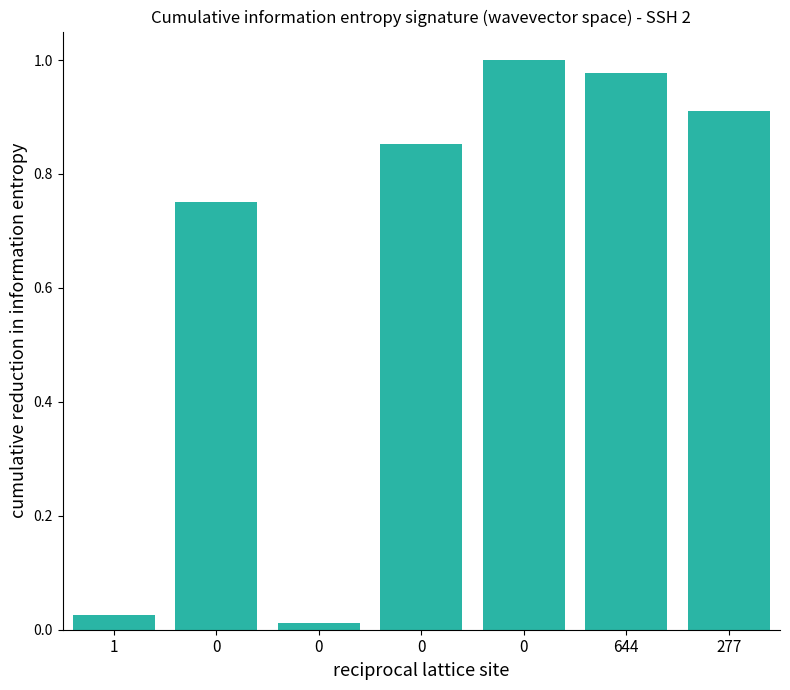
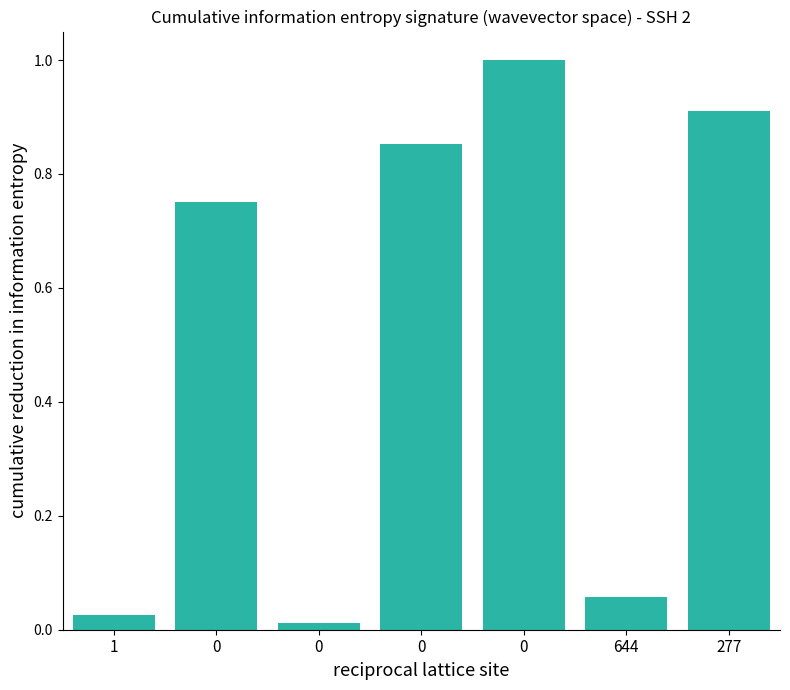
  {
    "1": 0.03,
-   "644": 0.98,
+   "644": 0.06,
    "277": 0.91
  }
